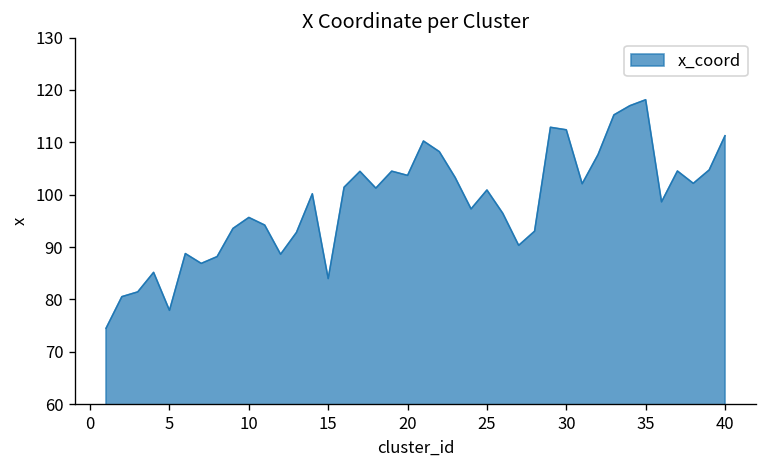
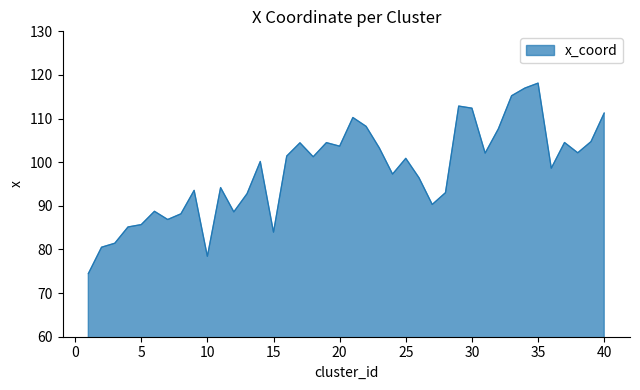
  {
-   "5": 78,
-   "10": 96,
+   "5": 86,
+   "10": 78,
    "15": 84,
    "20": 104,
    "25": 101,
    "30": 112,
    "35": 118,
    "40": 111
  }
